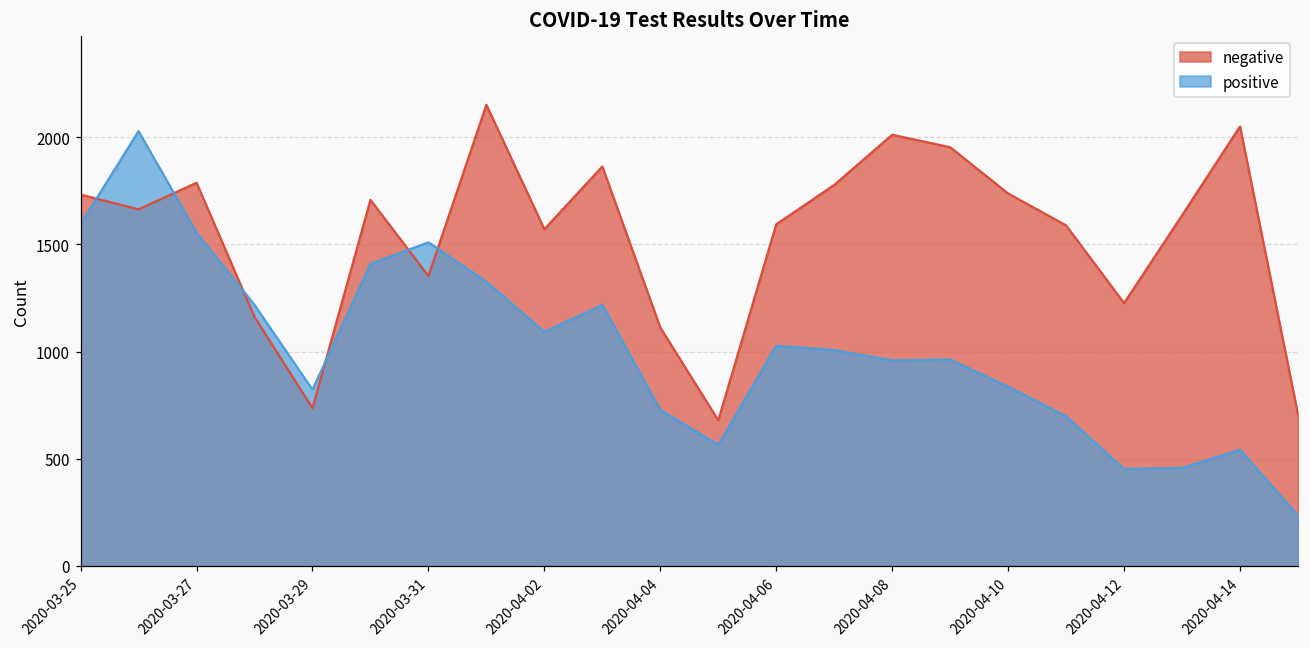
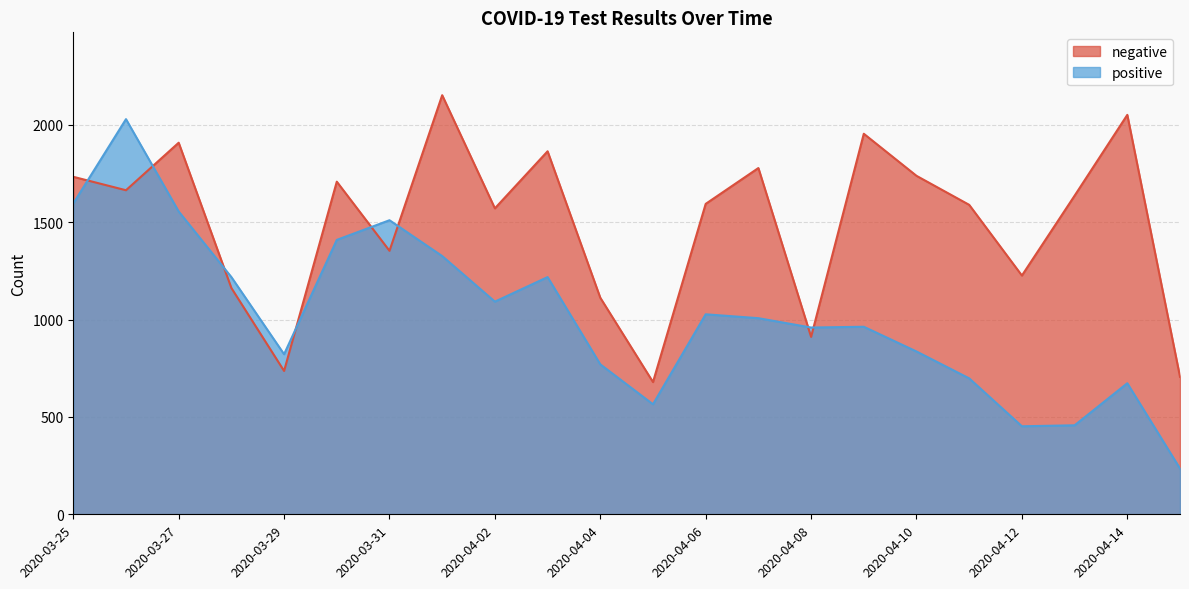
  {
    "negative": {
      "2020-03-25": 1730,
-     "2020-03-27": 1790,
+     "2020-03-27": 1910,
      "2020-03-29": 740,
      "2020-03-31": 1350,
      "2020-04-02": 1570,
      "2020-04-04": 1110,
      "2020-04-06": 1590,
-     "2020-04-08": 2010,
+     "2020-04-08": 910,
      "2020-04-10": 1740,
      "2020-04-12": 1230,
      "2020-04-14": 2050
    },
    "positive": {
      "2020-03-25": 1600,
      "2020-03-27": 1560,
      "2020-03-29": 820,
      "2020-03-31": 1510,
      "2020-04-02": 1090,
-     "2020-04-04": 730,
+     "2020-04-04": 770,
      "2020-04-06": 1030,
      "2020-04-08": 960,
      "2020-04-10": 840,
      "2020-04-12": 450,
-     "2020-04-14": 540
+     "2020-04-14": 670
    }
  }
